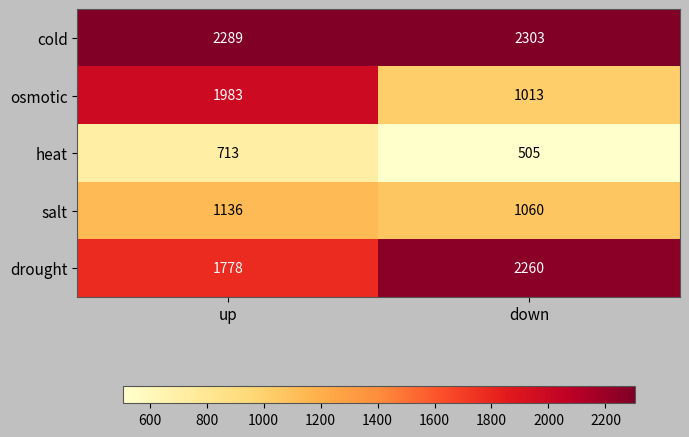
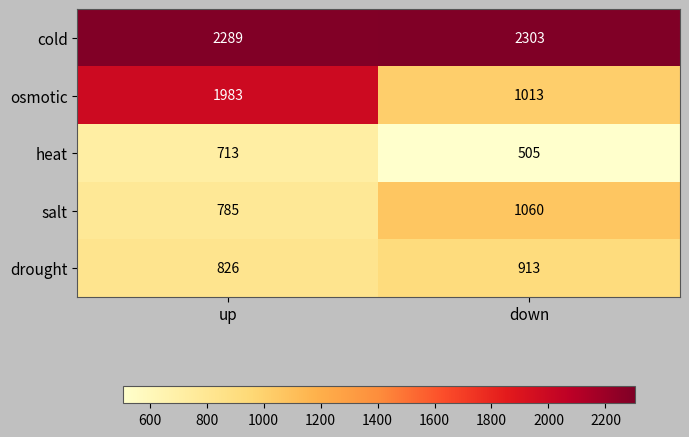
  {
    "cold": {
      "up": 2289,
      "down": 2303
    },
    "osmotic": {
      "up": 1983,
      "down": 1013
    },
    "heat": {
      "up": 713,
      "down": 505
    },
    "salt": {
-     "up": 1136,
+     "up": 785,
      "down": 1060
    },
    "drought": {
-     "up": 1778,
-     "down": 2260
+     "up": 826,
+     "down": 913
    }
  }
